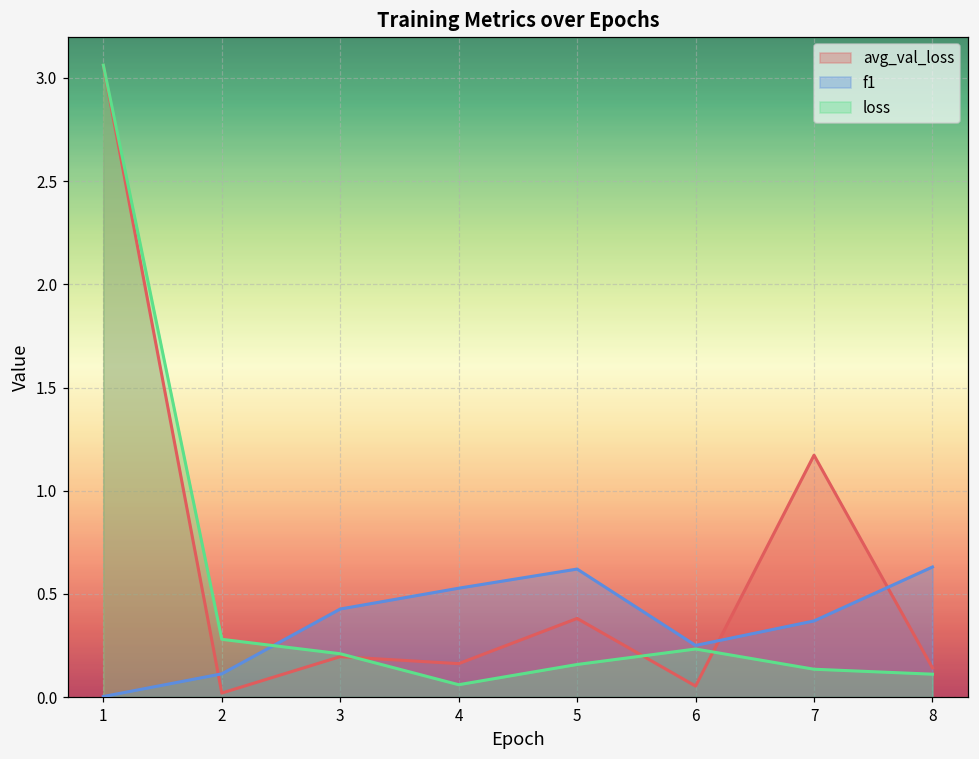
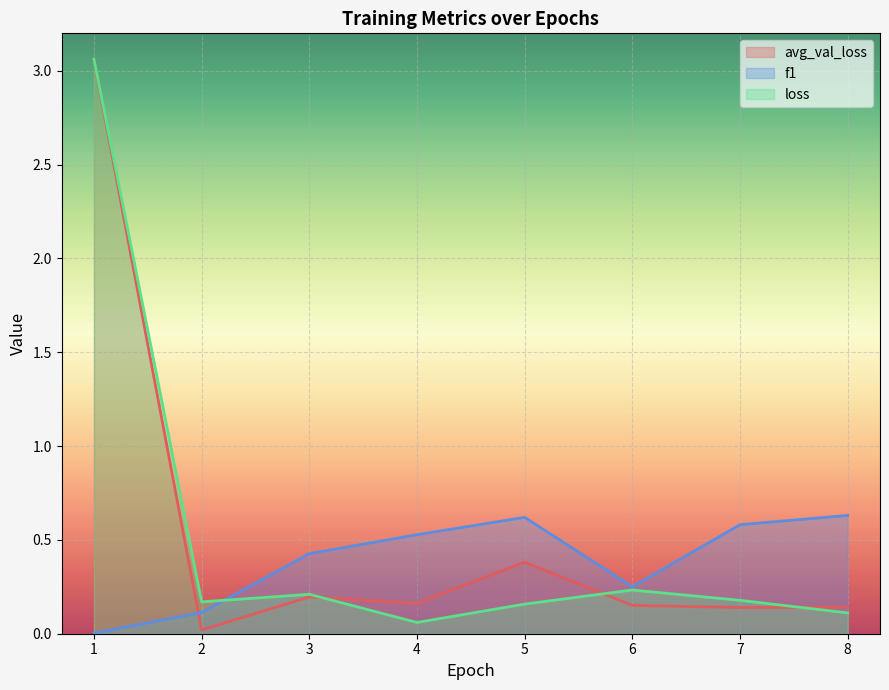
  {
    "avg_val_loss": {
      "2": 0.02,
      "3": 0.20,
      "4": 0.16,
      "5": 0.38,
-     "6": 0.05,
-     "7": 1.17,
+     "6": 0.15,
+     "7": 0.14,
      "8": 0.14
    },
    "f1": {
      "1": 0.00,
      "2": 0.11,
      "3": 0.43,
      "4": 0.53,
      "5": 0.62,
      "6": 0.25,
-     "7": 0.37,
+     "7": 0.58,
      "8": 0.63
    },
    "loss": {
-     "2": 0.28,
+     "2": 0.17,
      "3": 0.21,
      "4": 0.06,
      "5": 0.16,
      "6": 0.23,
-     "7": 0.14,
+     "7": 0.18,
      "8": 0.11
    }
  }
